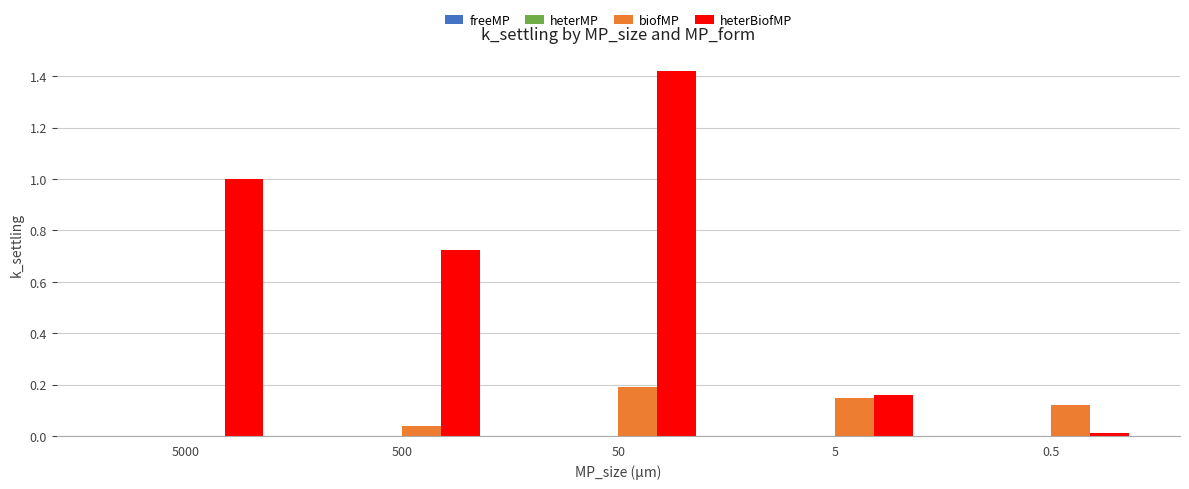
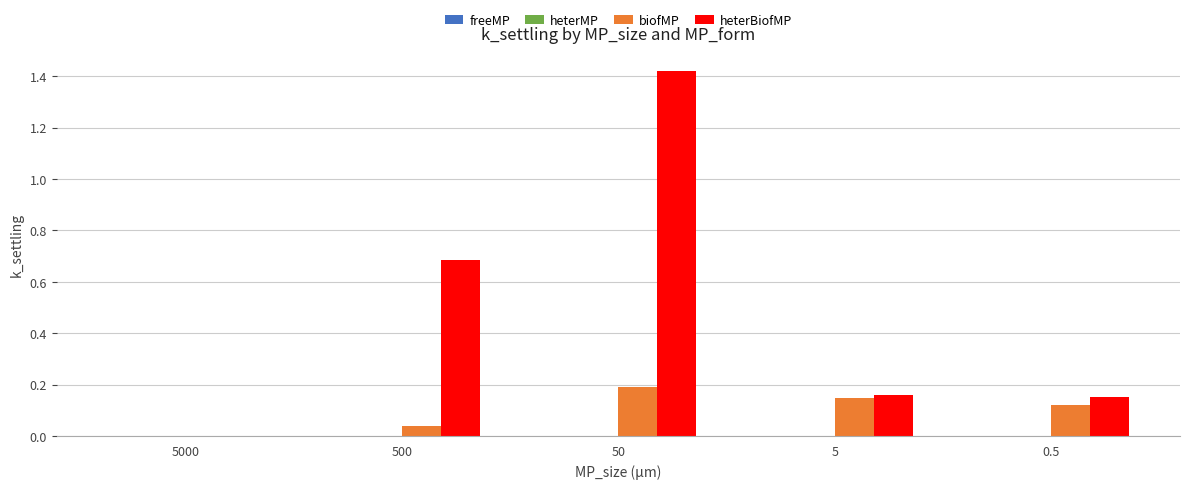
  {
    "freeMP": {
      "5000": 0.00,
      "500": 0.00,
      "50": 0.00,
      "5": 0.00,
      "0.5": 0.00
    },
    "heterMP": {
      "5000": 0.00,
      "500": 0.00,
      "50": 0.00,
      "5": 0.00
    },
    "biofMP": {
      "5000": 0.00,
      "500": 0.04,
      "50": 0.19,
      "5": 0.15,
      "0.5": 0.12
    },
    "heterBiofMP": {
-     "5000": 1,
-     "500": 0.72,
+     "5000": 0,
+     "500": 0.69,
      "50": 1.42,
      "5": 0.16,
-     "0.5": 0.01
+     "0.5": 0.15
    }
  }
